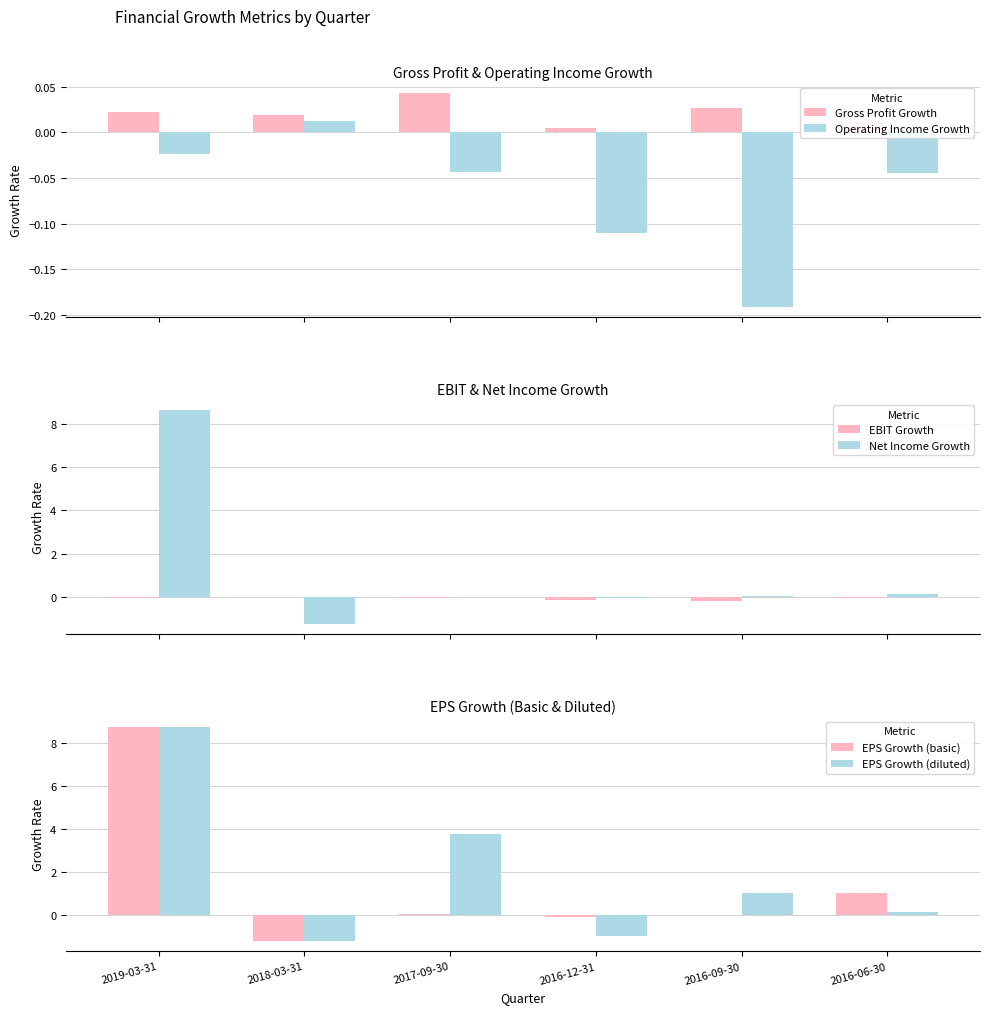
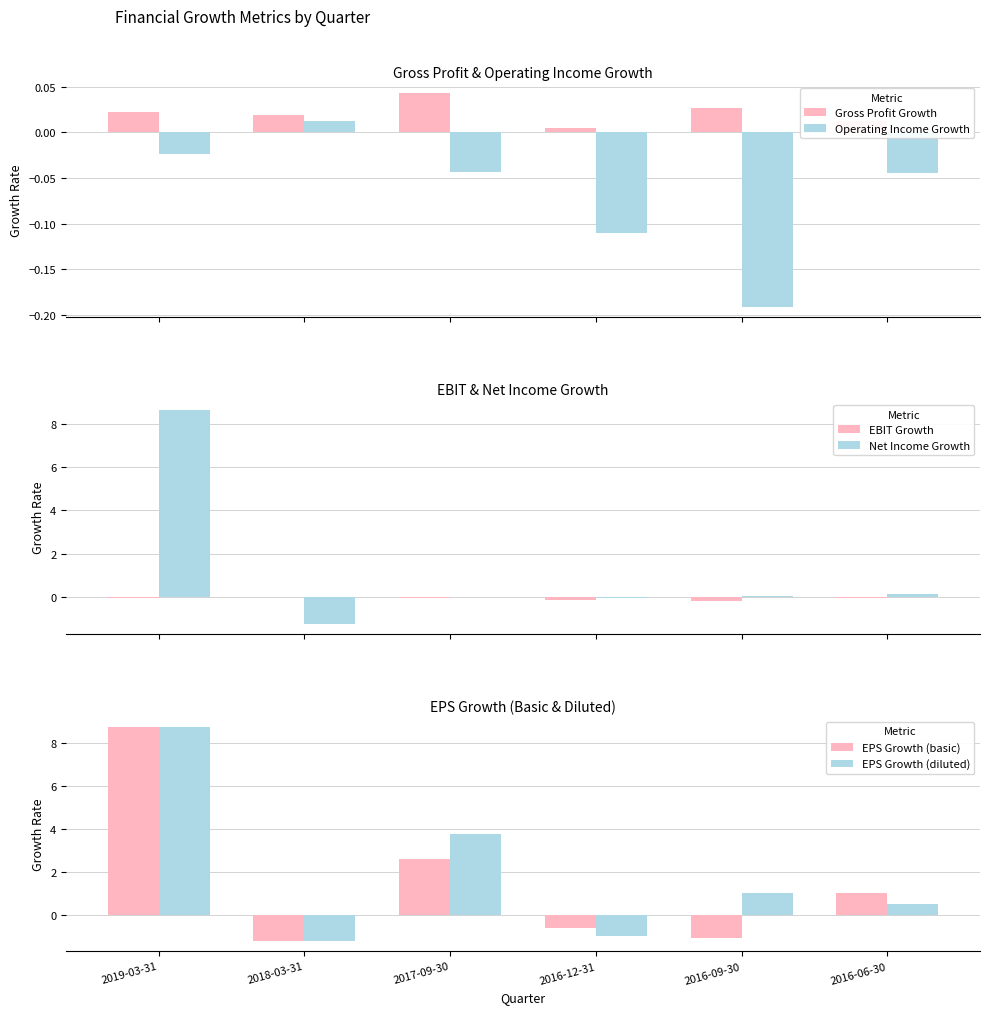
  {
    "EPS Growth (Basic & Diluted)": {
      "EPS Growth (basic)": {
        "2019-03-31": 8.7,
        "2018-03-31": -1.2,
-       "2017-09-30": 0.0,
-       "2016-12-31": -0.1,
-       "2016-09-30": 0.0,
+       "2017-09-30": 2.6,
+       "2016-12-31": -0.6,
+       "2016-09-30": -1.1,
        "2016-06-30": 1.0
      },
      "EPS Growth (diluted)": {
        "2019-03-31": 8.7,
        "2018-03-31": -1.2,
        "2017-09-30": 3.7,
        "2016-12-31": -1.0,
        "2016-09-30": 1.0,
-       "2016-06-30": 0.1
+       "2016-06-30": 0.5
      }
    }
  }
